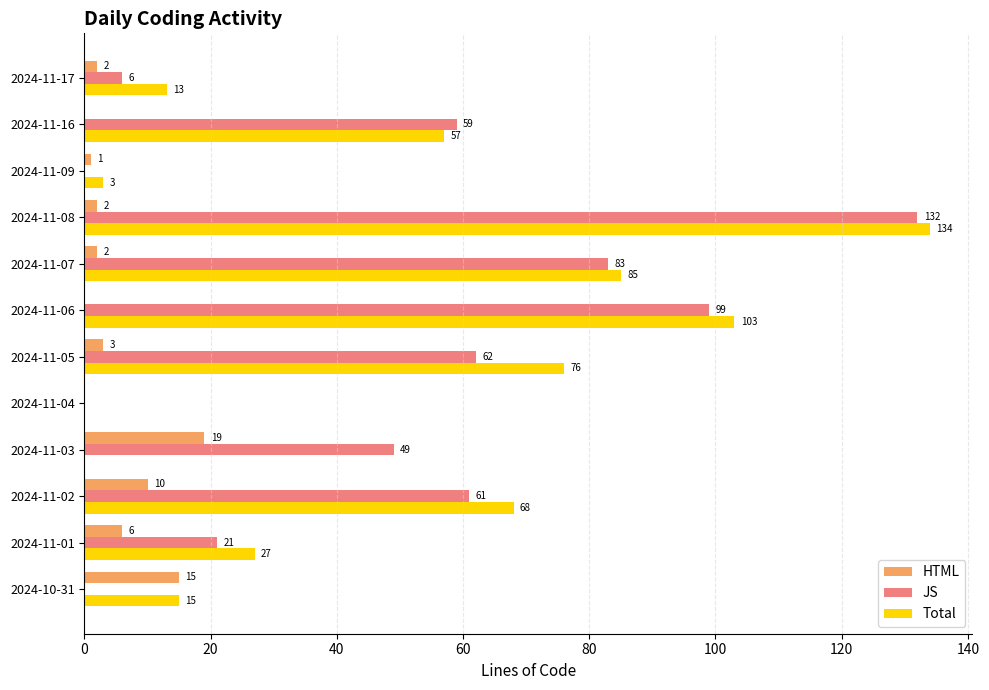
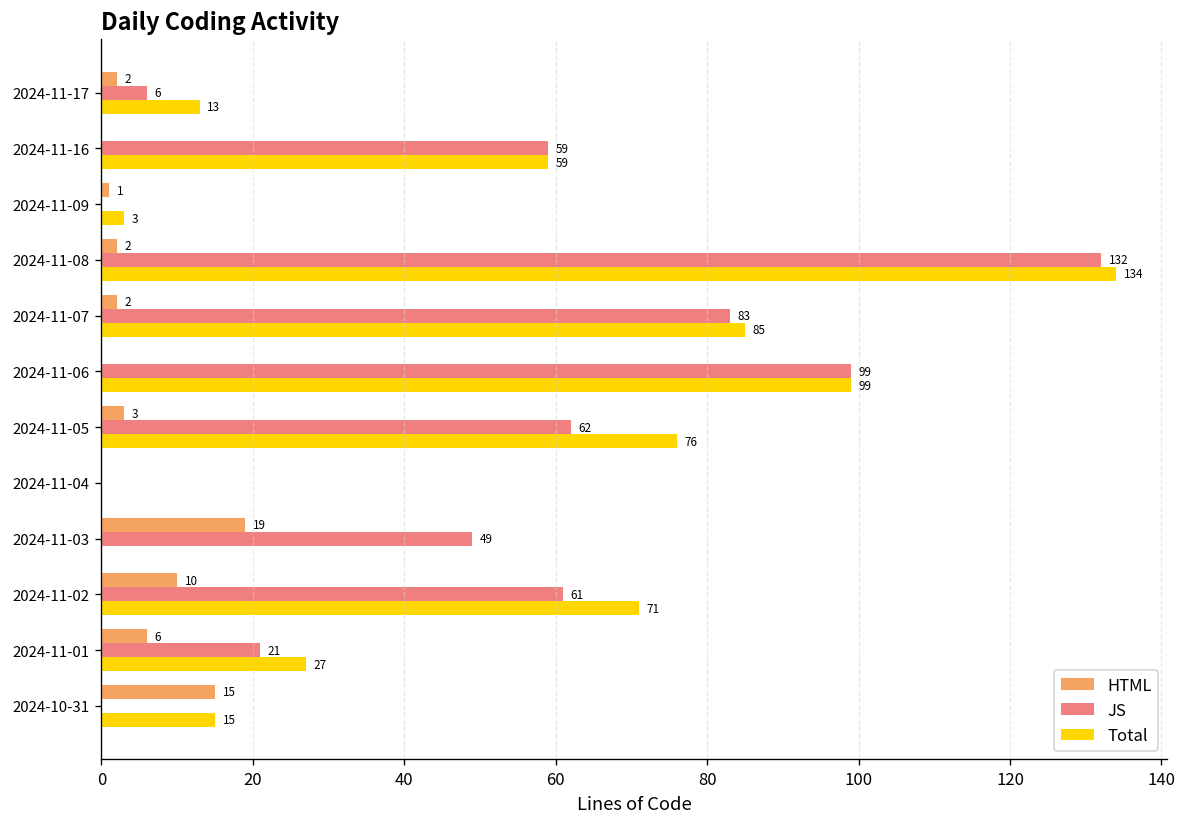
  {
    "Total": {
      "2024-11-17": 13,
-     "2024-11-16": 57,
+     "2024-11-16": 59,
      "2024-11-09": 3,
      "2024-11-08": 134,
      "2024-11-07": 85,
-     "2024-11-06": 103,
+     "2024-11-06": 99,
      "2024-11-05": 76,
-     "2024-11-02": 68,
+     "2024-11-02": 71,
      "2024-11-01": 27,
      "2024-10-31": 15
    }
  }
